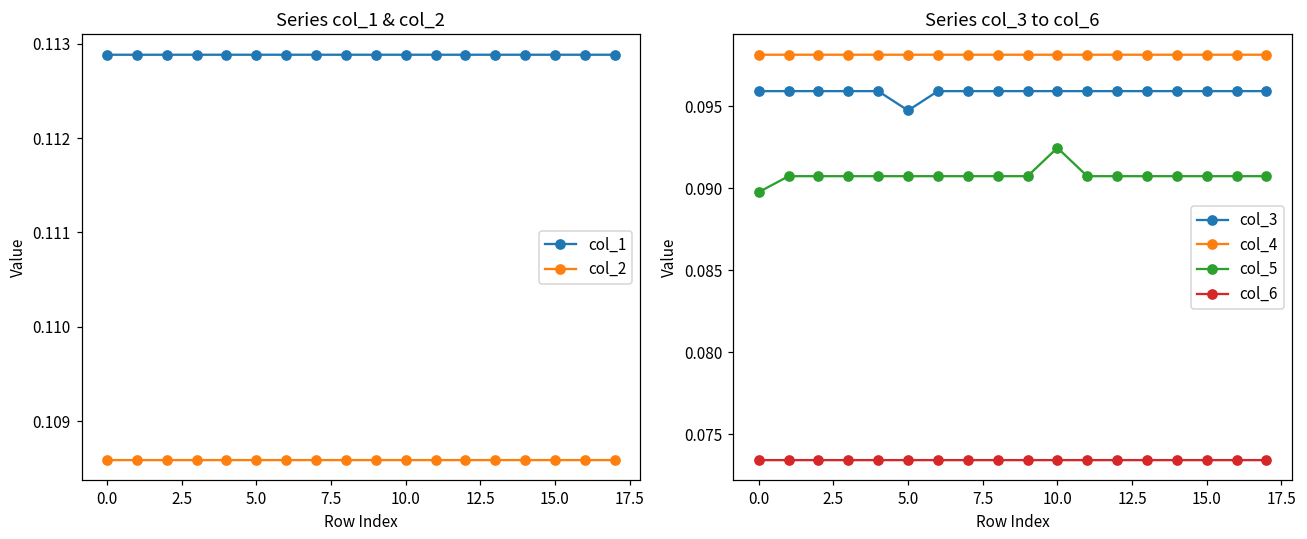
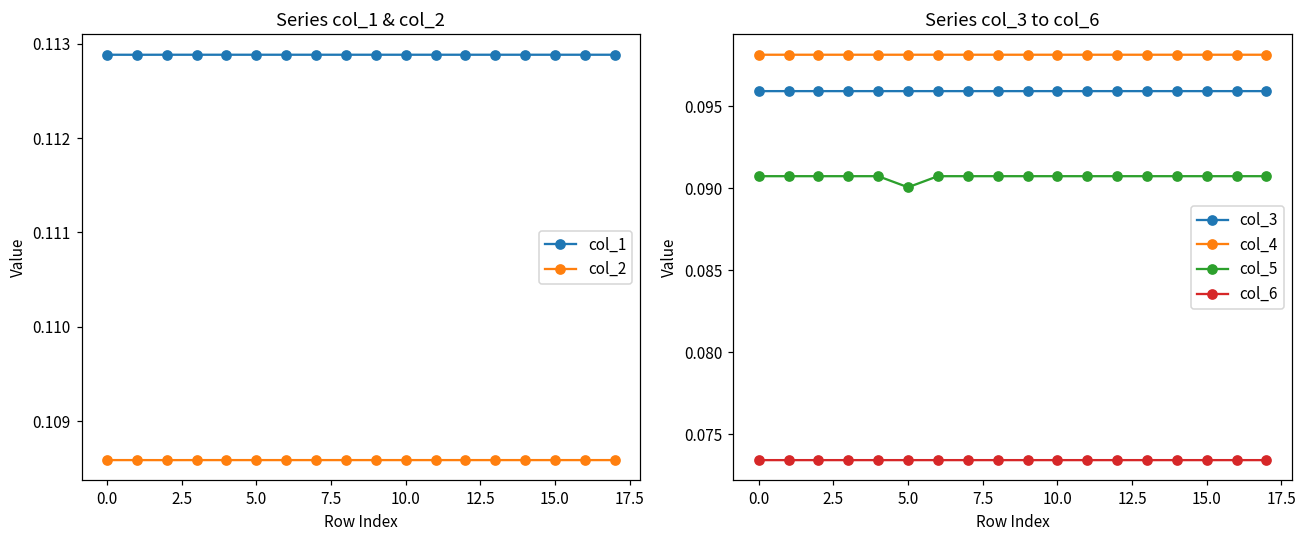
  {
    "Series col_1 & col_2": {
      "col_1": {
        "0.0": 0.1129,
        "5.0": 0.1129,
        "10.0": 0.1129,
        "15.0": 0.1129
      },
      "col_2": {
        "0.0": 0.1086,
        "5.0": 0.1086,
        "10.0": 0.1086,
        "15.0": 0.1086
      }
    },
    "Series col_3 to col_6": {
      "col_3": {
        "0.0": 0.0959,
-       "5.0": 0.0948,
+       "5.0": 0.0959,
        "10.0": 0.0959,
        "15.0": 0.0959
      },
      "col_4": {
        "0.0": 0.0982,
        "5.0": 0.0982,
        "10.0": 0.0982,
        "15.0": 0.0982
      },
      "col_5": {
-       "0.0": 0.0898,
-       "5.0": 0.0907,
-       "10.0": 0.0925,
+       "0.0": 0.0907,
+       "5.0": 0.0901,
+       "10.0": 0.0907,
        "15.0": 0.0907
      },
      "col_6": {
        "0.0": 0.0734,
        "5.0": 0.0734,
        "10.0": 0.0734,
        "15.0": 0.0734
      }
    }
  }
